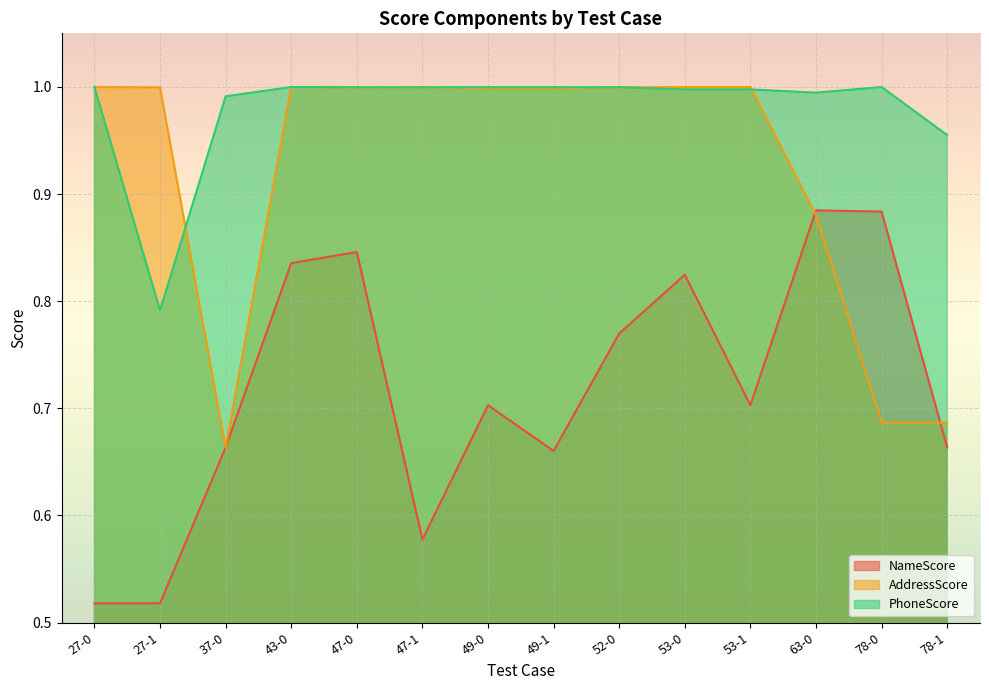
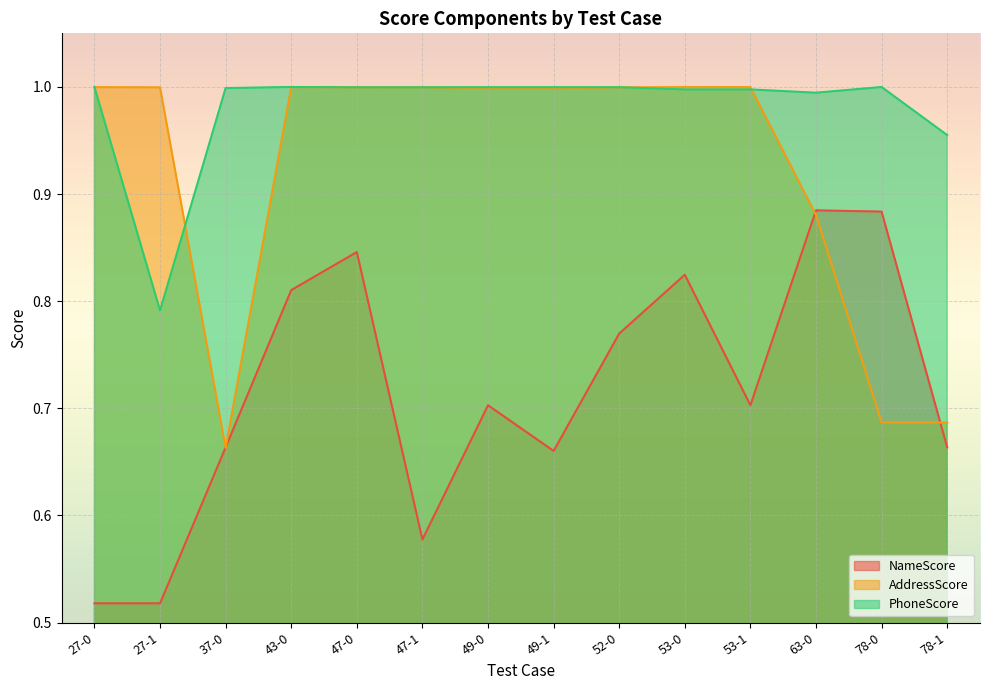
  {
    "NameScore": {
      "27-0": 0.518,
      "27-1": 0.518,
-     "43-0": 0.835,
+     "43-0": 0.810,
      "47-0": 0.846,
      "47-1": 0.577,
      "49-0": 0.703,
      "49-1": 0.660,
      "52-0": 0.770,
      "53-0": 0.825,
      "53-1": 0.703,
      "63-0": 0.885,
      "78-0": 0.884,
      "78-1": 0.664
    },
    "AddressScore": {
      "27-1": 1.000,
      "63-0": 0.880,
      "78-0": 0.687,
      "78-1": 0.687
    },
    "PhoneScore": {
      "27-1": 0.791,
-     "37-0": 0.991,
+     "37-0": 0.999,
      "63-0": 0.995,
      "78-0": 1.000,
      "78-1": 0.955
    }
  }
